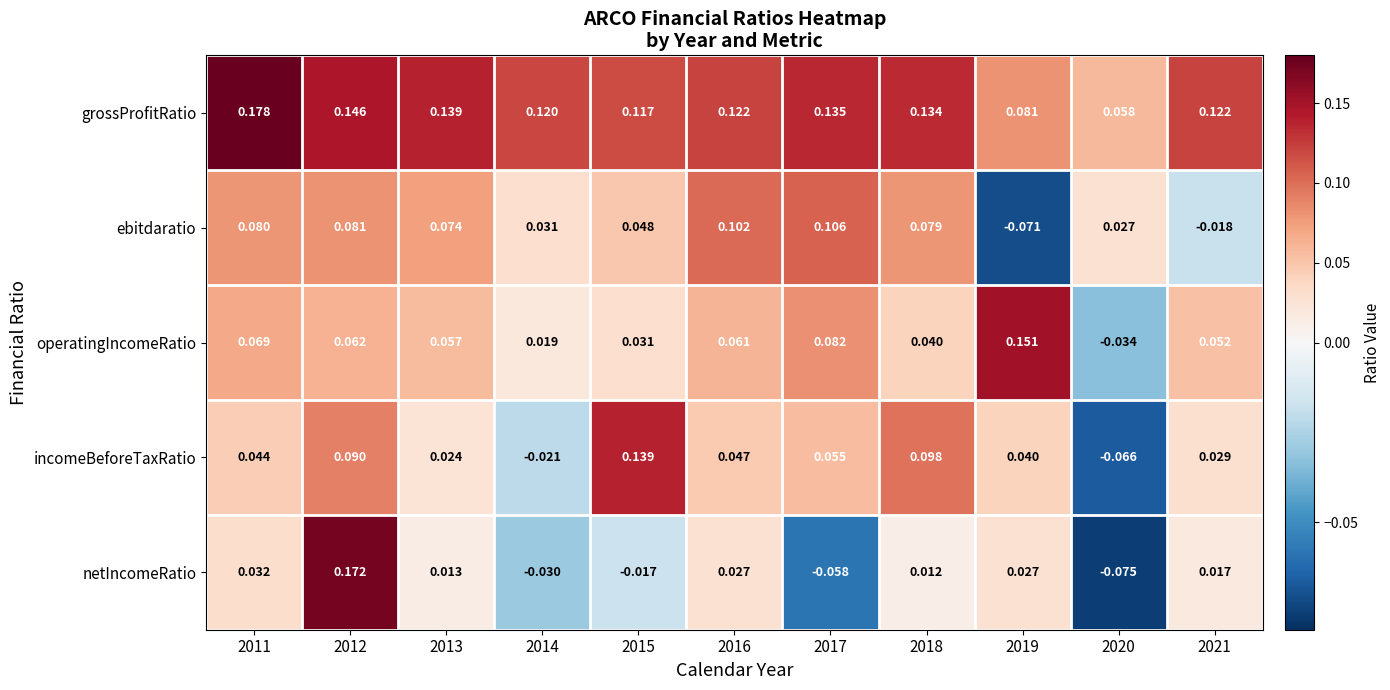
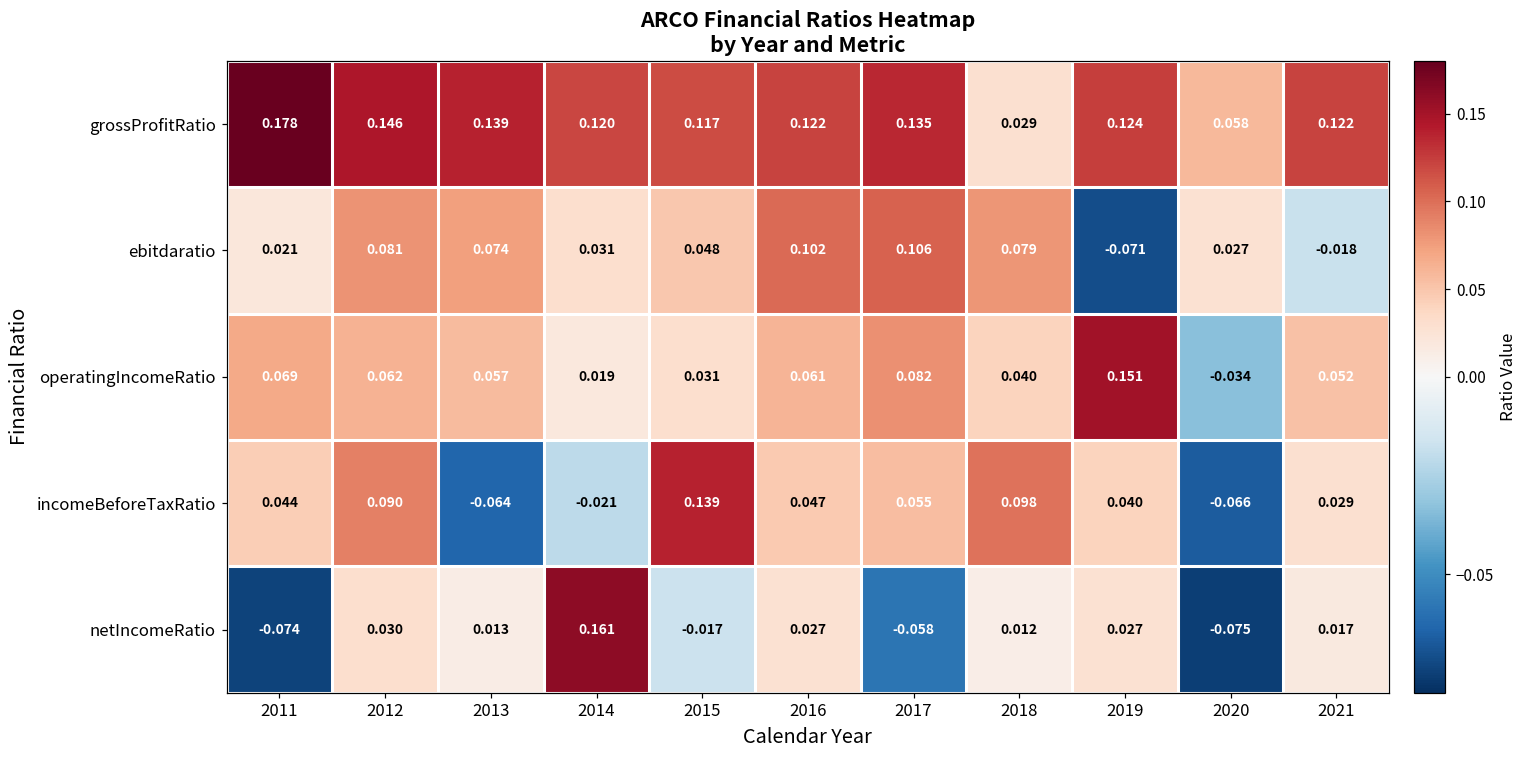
  {
    "grossProfitRatio": {
      "2011": 0.178,
      "2012": 0.146,
      "2013": 0.139,
      "2014": 0.120,
      "2015": 0.117,
      "2016": 0.122,
      "2017": 0.135,
-     "2018": 0.134,
-     "2019": 0.081,
+     "2018": 0.029,
+     "2019": 0.124,
      "2020": 0.058,
      "2021": 0.122
    },
    "ebitdaratio": {
-     "2011": 0.080,
+     "2011": 0.021,
      "2012": 0.081,
      "2013": 0.074,
      "2014": 0.031,
      "2015": 0.048,
      "2016": 0.102,
      "2017": 0.106,
      "2018": 0.079,
      "2019": -0.071,
      "2020": 0.027,
      "2021": -0.018
    },
    "operatingIncomeRatio": {
      "2011": 0.069,
      "2012": 0.062,
      "2013": 0.057,
      "2014": 0.019,
      "2015": 0.031,
      "2016": 0.061,
      "2017": 0.082,
      "2018": 0.040,
      "2019": 0.151,
      "2020": -0.034,
      "2021": 0.052
    },
    "incomeBeforeTaxRatio": {
      "2011": 0.044,
      "2012": 0.090,
-     "2013": 0.024,
+     "2013": -0.064,
      "2014": -0.021,
      "2015": 0.139,
      "2016": 0.047,
      "2017": 0.055,
      "2018": 0.098,
      "2019": 0.040,
      "2020": -0.066,
      "2021": 0.029
    },
    "netIncomeRatio": {
-     "2011": 0.032,
-     "2012": 0.172,
+     "2011": -0.074,
+     "2012": 0.030,
      "2013": 0.013,
-     "2014": -0.030,
+     "2014": 0.161,
      "2015": -0.017,
      "2016": 0.027,
      "2017": -0.058,
      "2018": 0.012,
      "2019": 0.027,
      "2020": -0.075,
      "2021": 0.017
    }
  }
